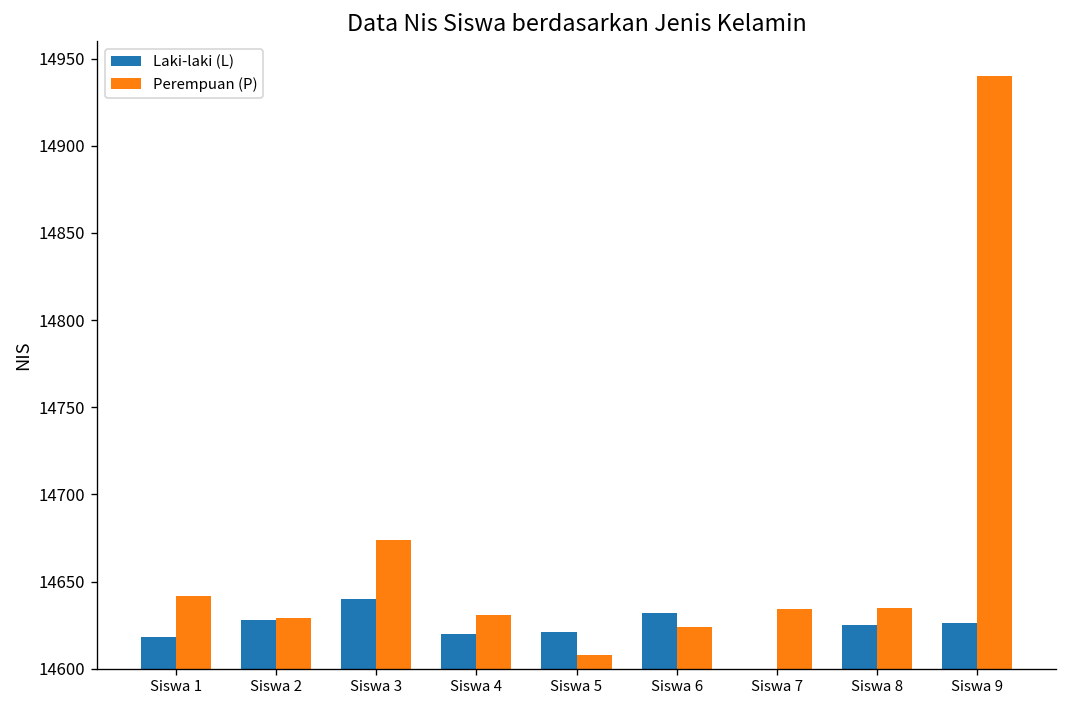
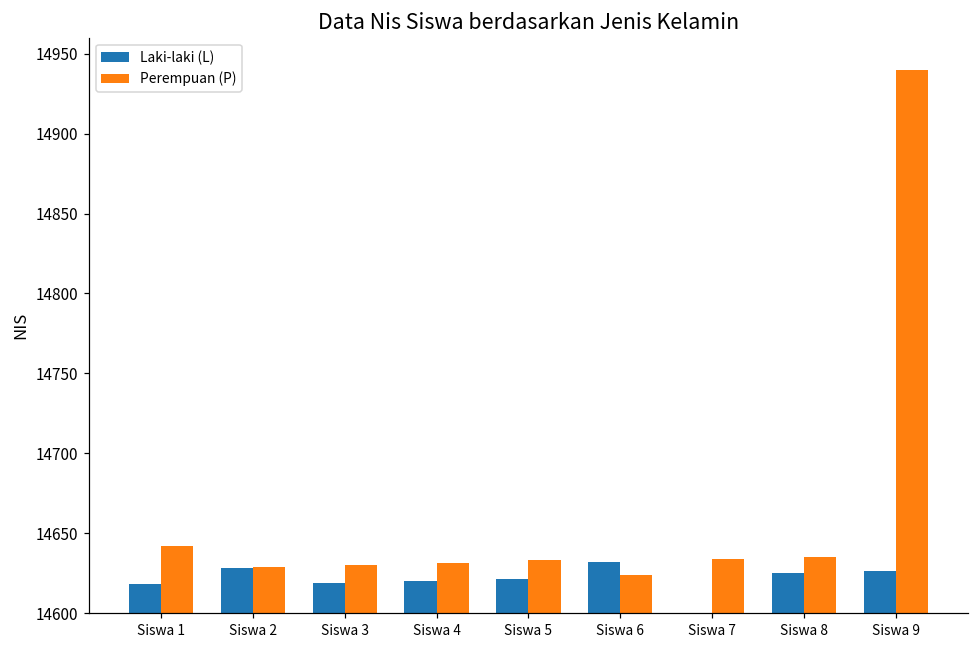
  {
    "Laki-laki (L)": {
      "Siswa 1": 14618,
      "Siswa 2": 14628,
-     "Siswa 3": 14640,
+     "Siswa 3": 14619,
      "Siswa 4": 14620,
      "Siswa 5": 14621,
      "Siswa 6": 14632,
      "Siswa 7": 14600,
      "Siswa 8": 14625,
      "Siswa 9": 14626
    },
    "Perempuan (P)": {
      "Siswa 1": 14642,
      "Siswa 2": 14629,
-     "Siswa 3": 14674,
+     "Siswa 3": 14630,
      "Siswa 4": 14631,
-     "Siswa 5": 14608,
+     "Siswa 5": 14633,
      "Siswa 6": 14624,
      "Siswa 7": 14634,
      "Siswa 8": 14635,
      "Siswa 9": 14940
    }
  }
